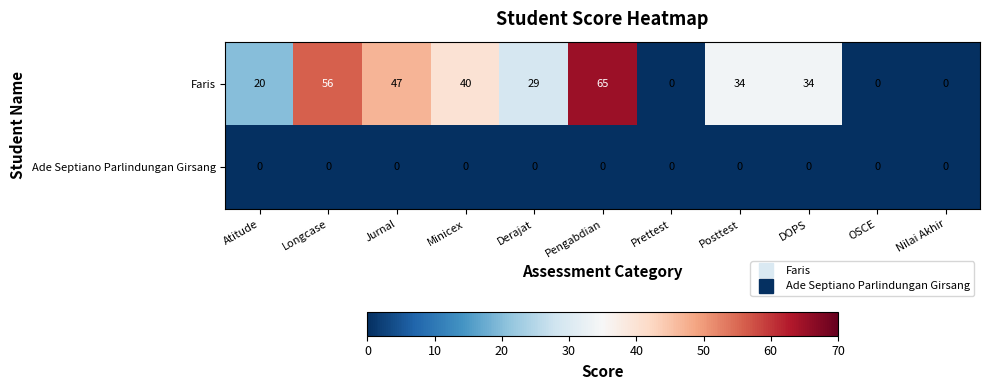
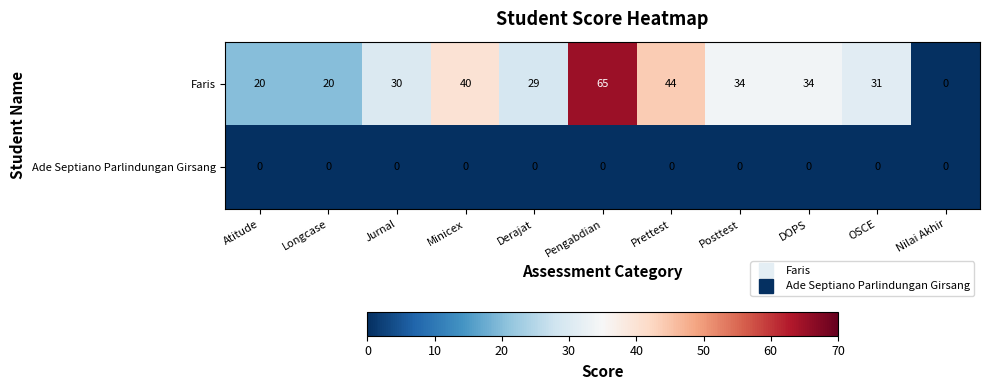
  {
    "Faris": {
      "Atitude": 20,
-     "Longcase": 56,
-     "Jurnal": 47,
+     "Longcase": 20,
+     "Jurnal": 30,
      "Minicex": 40,
      "Derajat": 29,
      "Pengabdian": 65,
-     "Prettest": 0,
+     "Prettest": 44,
      "Posttest": 34,
      "DOPS": 34,
-     "OSCE": 0,
+     "OSCE": 31,
      "Nilai Akhir": 0
    },
    "Ade Septiano Parlindungan Girsang": {
      "Atitude": 0,
      "Longcase": 0,
      "Jurnal": 0,
      "Minicex": 0,
      "Derajat": 0,
      "Pengabdian": 0,
      "Prettest": 0,
      "Posttest": 0,
      "DOPS": 0,
      "OSCE": 0,
      "Nilai Akhir": 0
    }
  }
